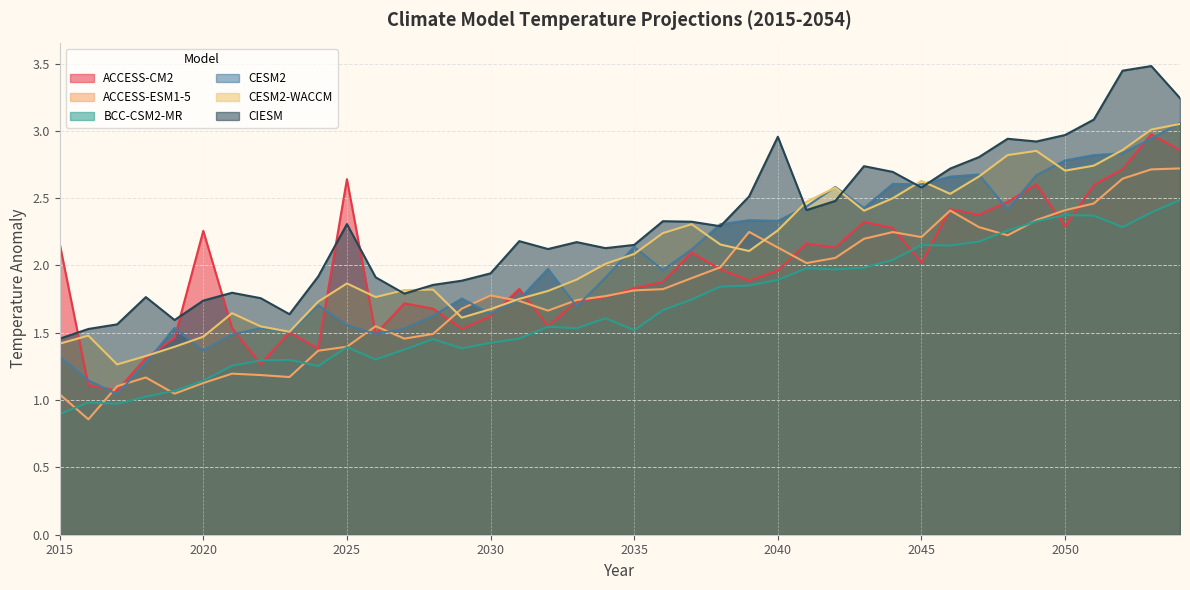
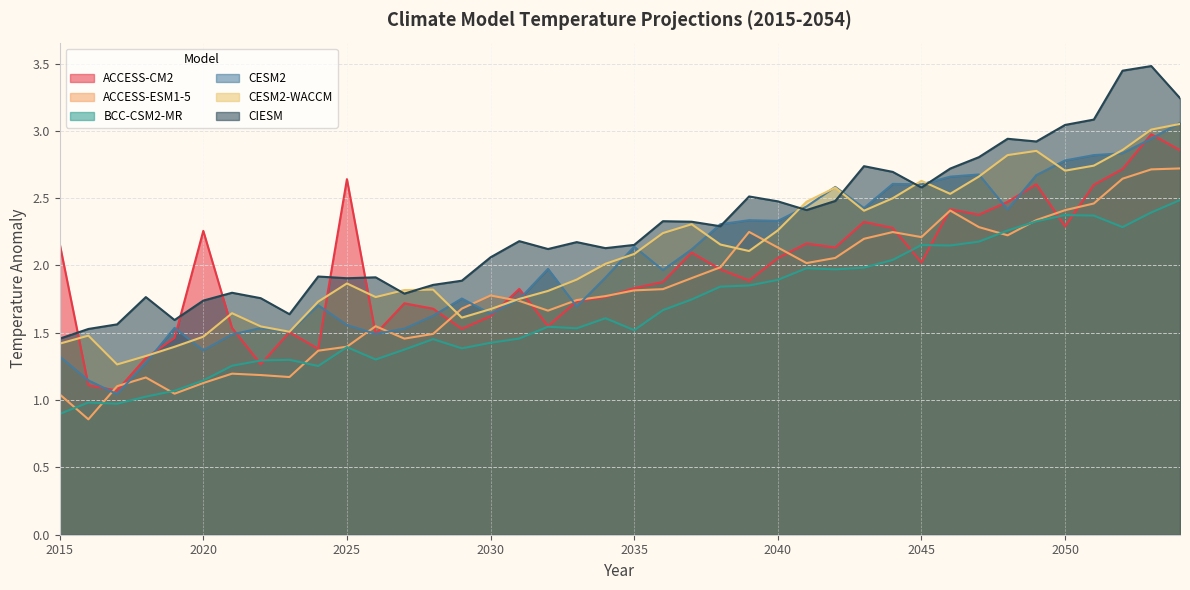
  {
    "ACCESS-CM2": {
      "2015": 2.16,
      "2020": 2.26,
      "2025": 2.64,
-     "2040": 1.96,
+     "2040": 2.05,
      "2045": 2.02,
      "2050": 2.29
    },
    "CIESM": {
      "2015": 1.46,
      "2020": 1.74,
-     "2025": 2.31,
-     "2030": 1.94,
-     "2040": 2.96,
+     "2025": 1.91,
+     "2030": 2.06,
+     "2040": 2.48,
      "2045": 2.58,
-     "2050": 2.97
+     "2050": 3.04
    }
  }
